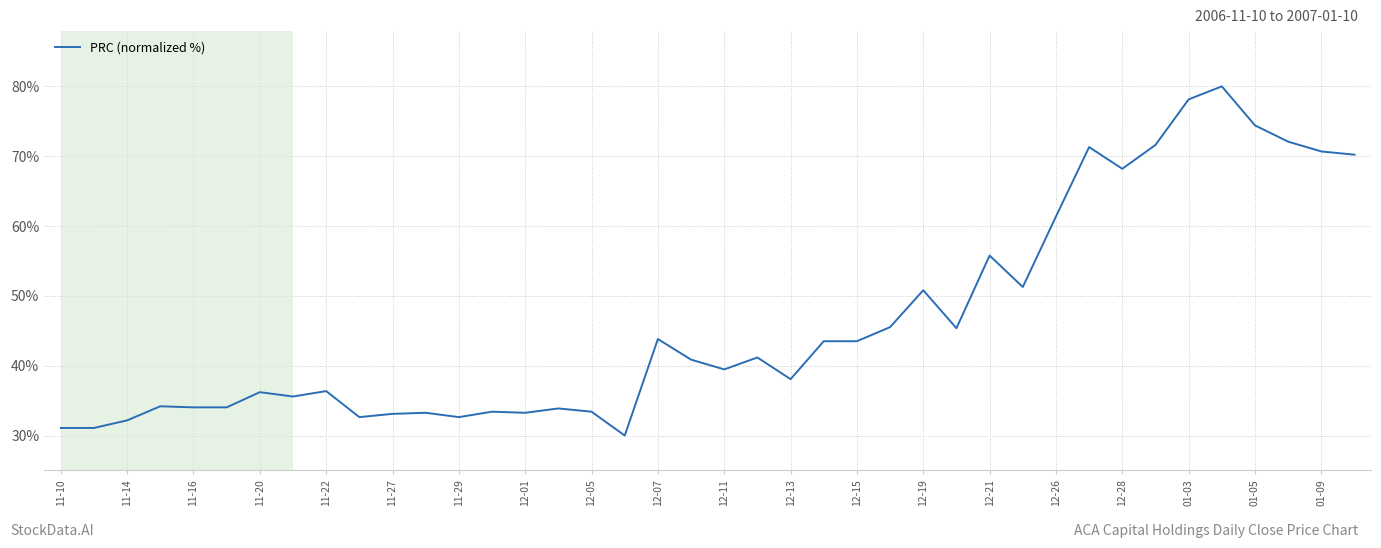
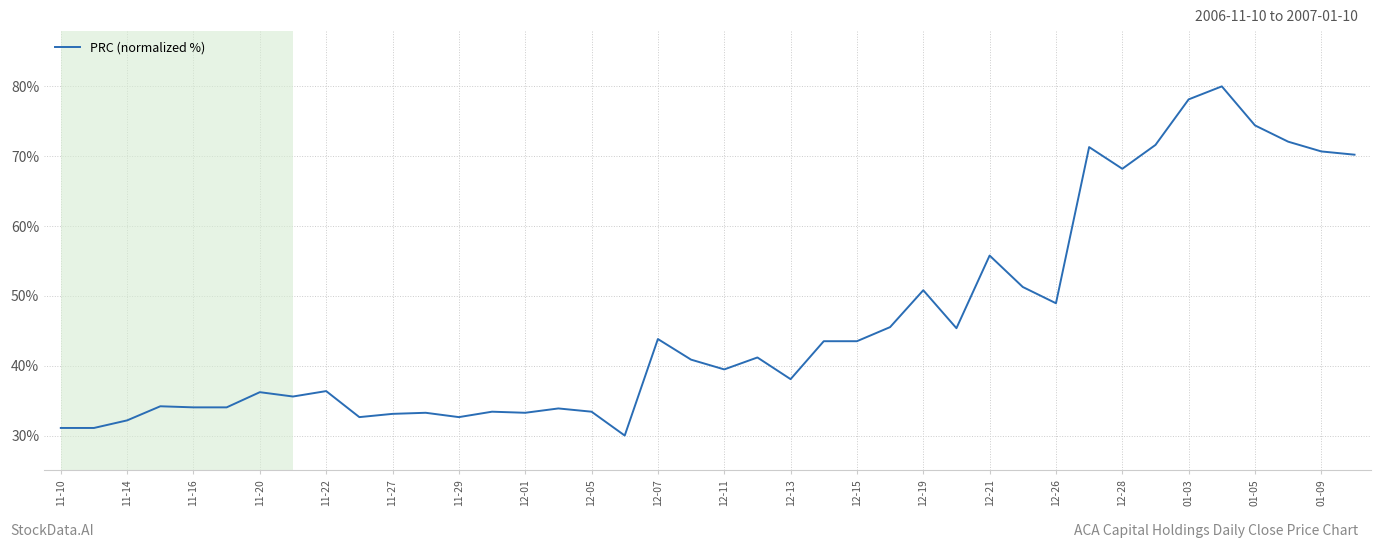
  {
    "11-10": "31%",
    "11-14": "32%",
    "11-16": "34%",
    "11-20": "36%",
    "11-22": "36%",
    "11-27": "33%",
    "11-29": "33%",
    "12-01": "33%",
    "12-05": "33%",
    "12-07": "44%",
    "12-11": "39%",
    "12-13": "38%",
    "12-15": "44%",
    "12-19": "51%",
    "12-21": "56%",
-   "12-26": "61%",
+   "12-26": "49%",
    "12-28": "68%",
    "01-03": "78%",
    "01-05": "74%",
    "01-09": "71%"
  }
